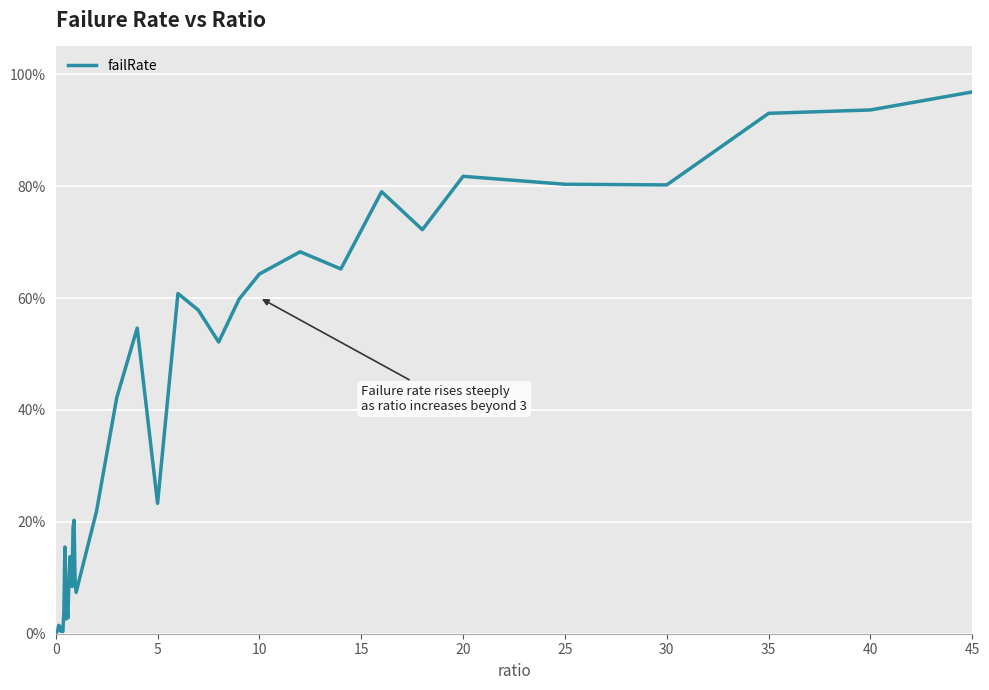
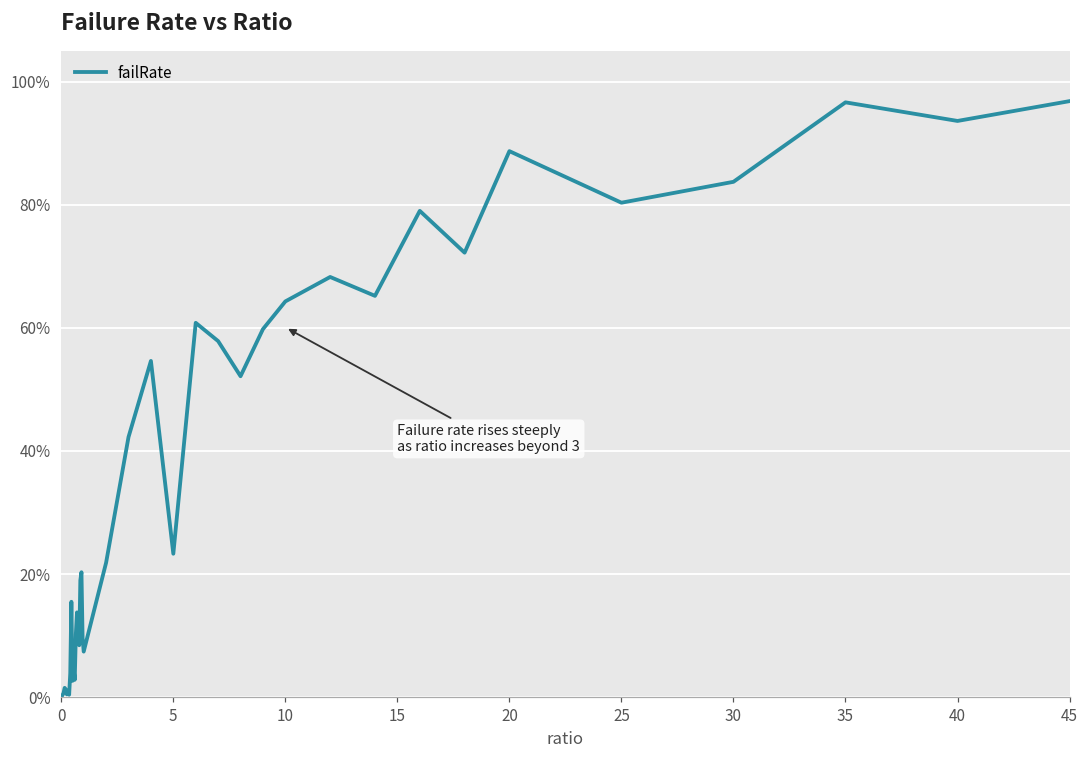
  {
    "0": "0%",
    "5": "23%",
    "10": "64%",
-   "20": "82%",
+   "20": "89%",
    "25": "80%",
-   "30": "80%",
-   "35": "93%",
+   "30": "84%",
+   "35": "97%",
    "40": "94%",
    "45": "97%"
  }
